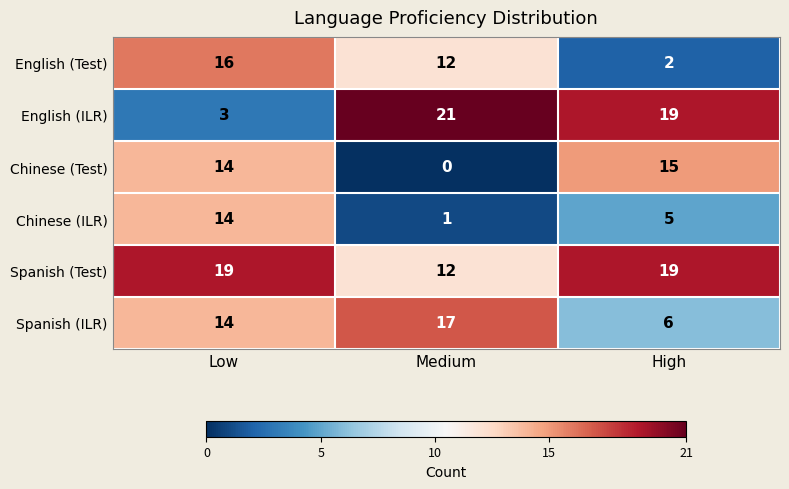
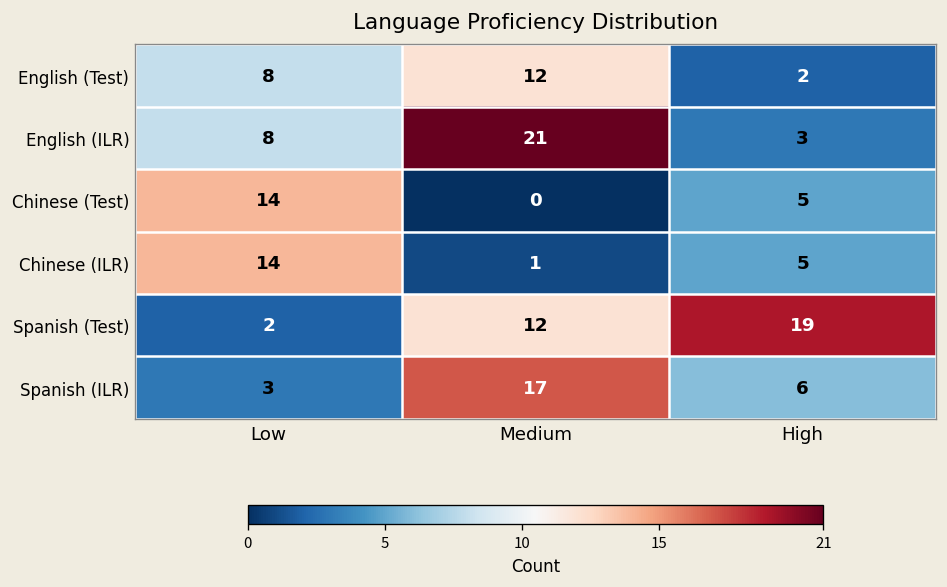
  {
    "English (Test)": {
-     "Low": 16,
+     "Low": 8,
      "Medium": 12,
      "High": 2
    },
    "English (ILR)": {
-     "Low": 3,
+     "Low": 8,
      "Medium": 21,
-     "High": 19
+     "High": 3
    },
    "Chinese (Test)": {
      "Low": 14,
      "Medium": 0,
-     "High": 15
+     "High": 5
    },
    "Chinese (ILR)": {
      "Low": 14,
      "Medium": 1,
      "High": 5
    },
    "Spanish (Test)": {
-     "Low": 19,
+     "Low": 2,
      "Medium": 12,
      "High": 19
    },
    "Spanish (ILR)": {
-     "Low": 14,
+     "Low": 3,
      "Medium": 17,
      "High": 6
    }
  }
